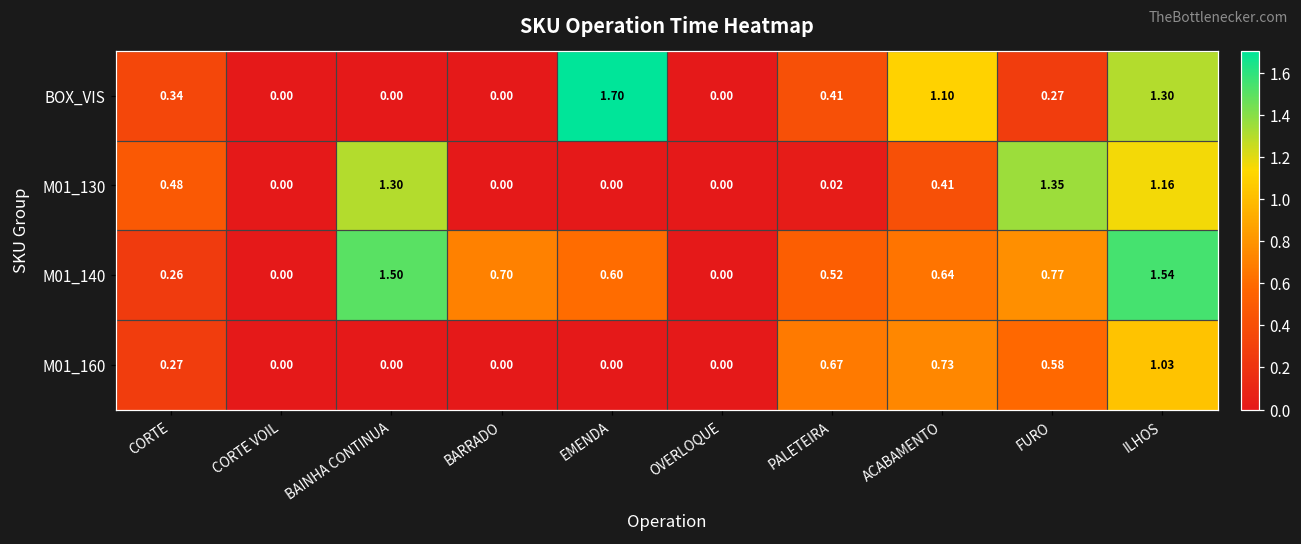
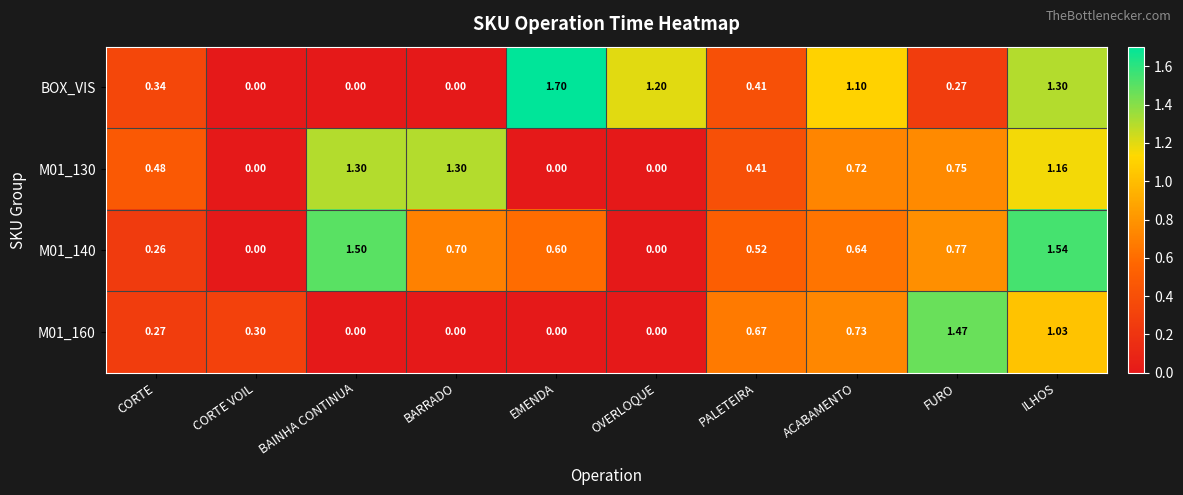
  {
    "BOX_VIS": {
      "CORTE": 0.34,
      "CORTE VOIL": 0.00,
      "BAINHA CONTINUA": 0.00,
      "BARRADO": 0.00,
      "EMENDA": 1.70,
-     "OVERLOQUE": 0.00,
+     "OVERLOQUE": 1.20,
      "PALETEIRA": 0.41,
      "ACABAMENTO": 1.10,
      "FURO": 0.27,
      "ILHOS": 1.30
    },
    "M01_130": {
      "CORTE": 0.48,
      "CORTE VOIL": 0.00,
      "BAINHA CONTINUA": 1.30,
-     "BARRADO": 0.00,
+     "BARRADO": 1.30,
      "EMENDA": 0.00,
      "OVERLOQUE": 0.00,
-     "PALETEIRA": 0.02,
-     "ACABAMENTO": 0.41,
-     "FURO": 1.35,
+     "PALETEIRA": 0.41,
+     "ACABAMENTO": 0.72,
+     "FURO": 0.75,
      "ILHOS": 1.16
    },
    "M01_140": {
      "CORTE": 0.26,
      "CORTE VOIL": 0.00,
      "BAINHA CONTINUA": 1.50,
      "BARRADO": 0.70,
      "EMENDA": 0.60,
      "OVERLOQUE": 0.00,
      "PALETEIRA": 0.52,
      "ACABAMENTO": 0.64,
      "FURO": 0.77,
      "ILHOS": 1.54
    },
    "M01_160": {
      "CORTE": 0.27,
-     "CORTE VOIL": 0.00,
+     "CORTE VOIL": 0.30,
      "BAINHA CONTINUA": 0.00,
      "BARRADO": 0.00,
      "EMENDA": 0.00,
      "OVERLOQUE": 0.00,
      "PALETEIRA": 0.67,
      "ACABAMENTO": 0.73,
-     "FURO": 0.58,
+     "FURO": 1.47,
      "ILHOS": 1.03
    }
  }
